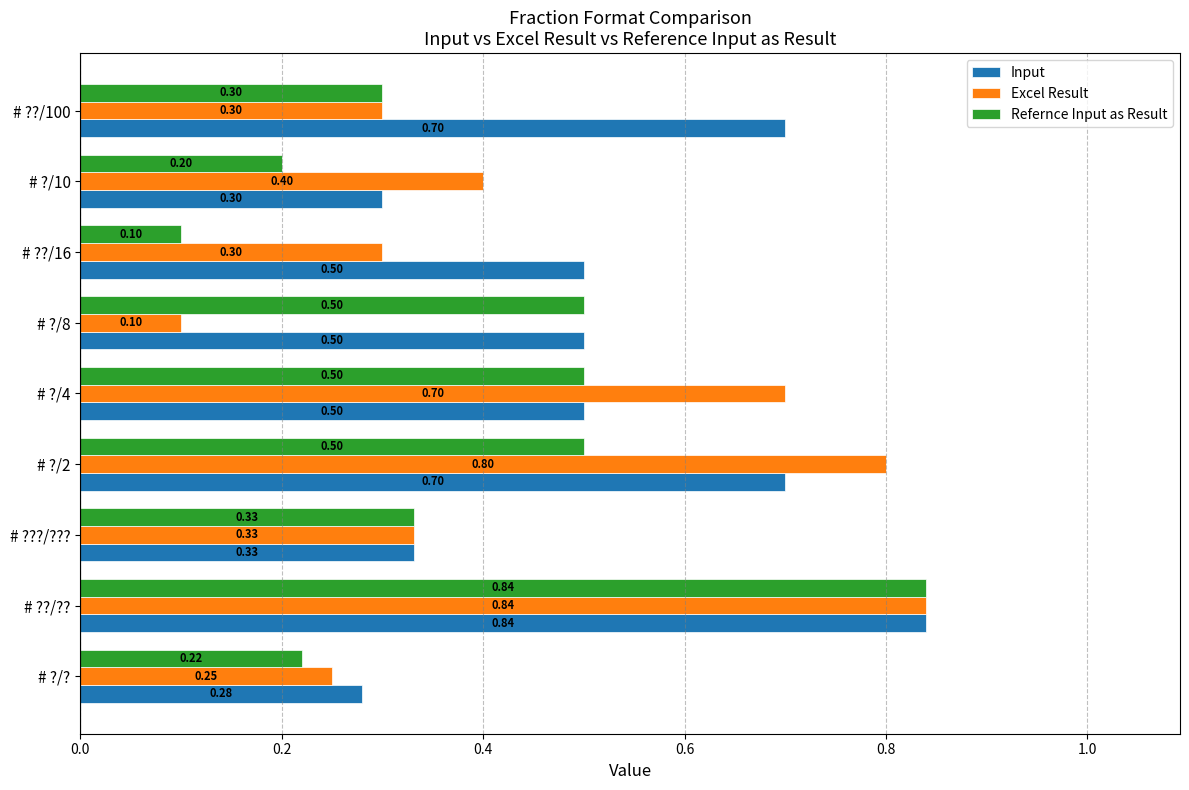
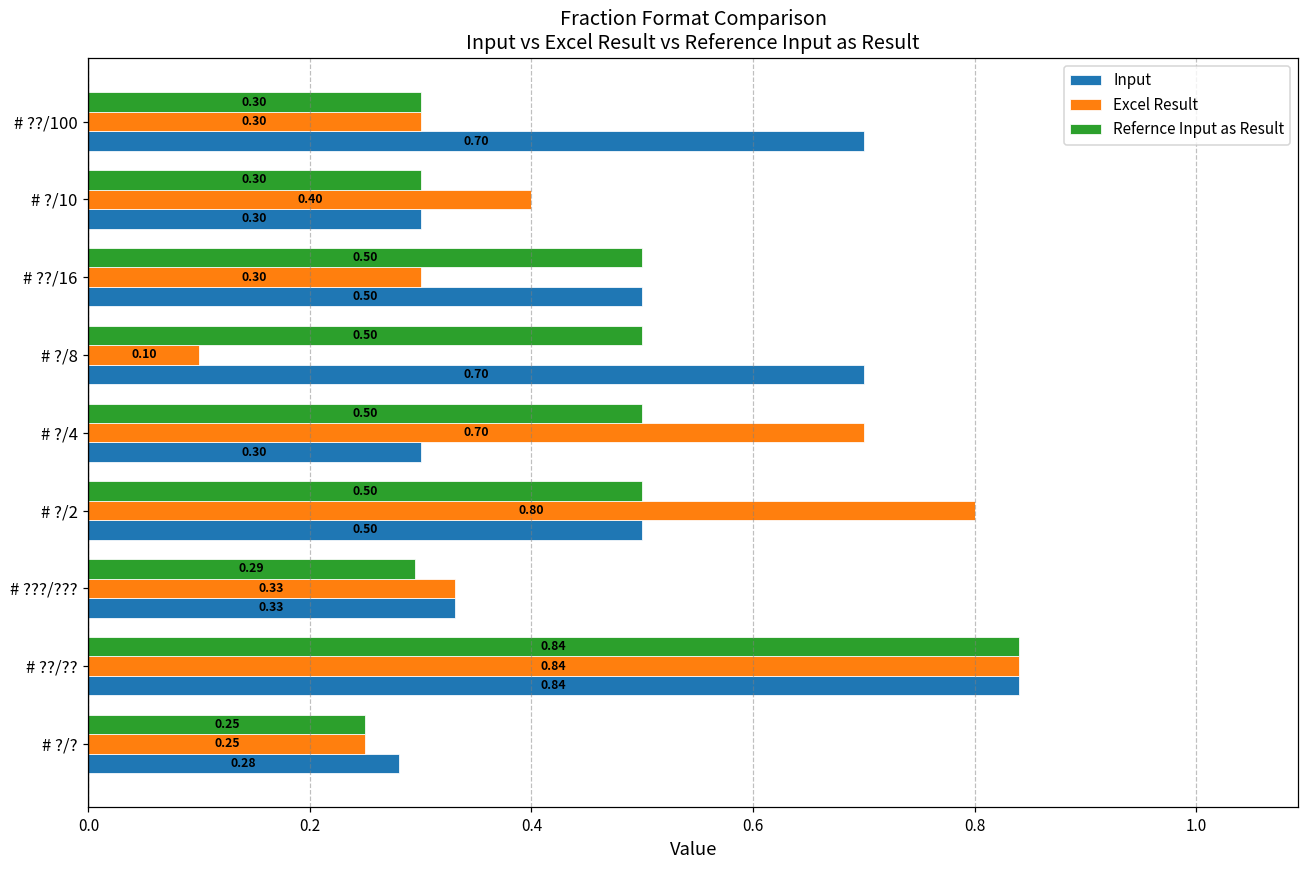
  {
    "Input": {
      "# ??/100": 0.70,
      "# ?/10": 0.30,
      "# ??/16": 0.50,
-     "# ?/8": 0.50,
-     "# ?/4": 0.50,
-     "# ?/2": 0.70,
+     "# ?/8": 0.70,
+     "# ?/4": 0.30,
+     "# ?/2": 0.50,
      "# ???/???": 0.33,
      "# ??/??": 0.84,
      "# ?/?": 0.28
    },
    "Excel Result": {
      "# ??/100": 0.30,
      "# ?/10": 0.40,
      "# ??/16": 0.30,
      "# ?/8": 0.10,
      "# ?/4": 0.70,
      "# ?/2": 0.80,
      "# ???/???": 0.33,
      "# ??/??": 0.84,
      "# ?/?": 0.25
    },
    "Refernce Input as Result": {
      "# ??/100": 0.30,
-     "# ?/10": 0.20,
-     "# ??/16": 0.10,
+     "# ?/10": 0.30,
+     "# ??/16": 0.50,
      "# ?/8": 0.50,
      "# ?/4": 0.50,
      "# ?/2": 0.50,
-     "# ???/???": 0.33,
+     "# ???/???": 0.29,
      "# ??/??": 0.84,
-     "# ?/?": 0.22
+     "# ?/?": 0.25
    }
  }
